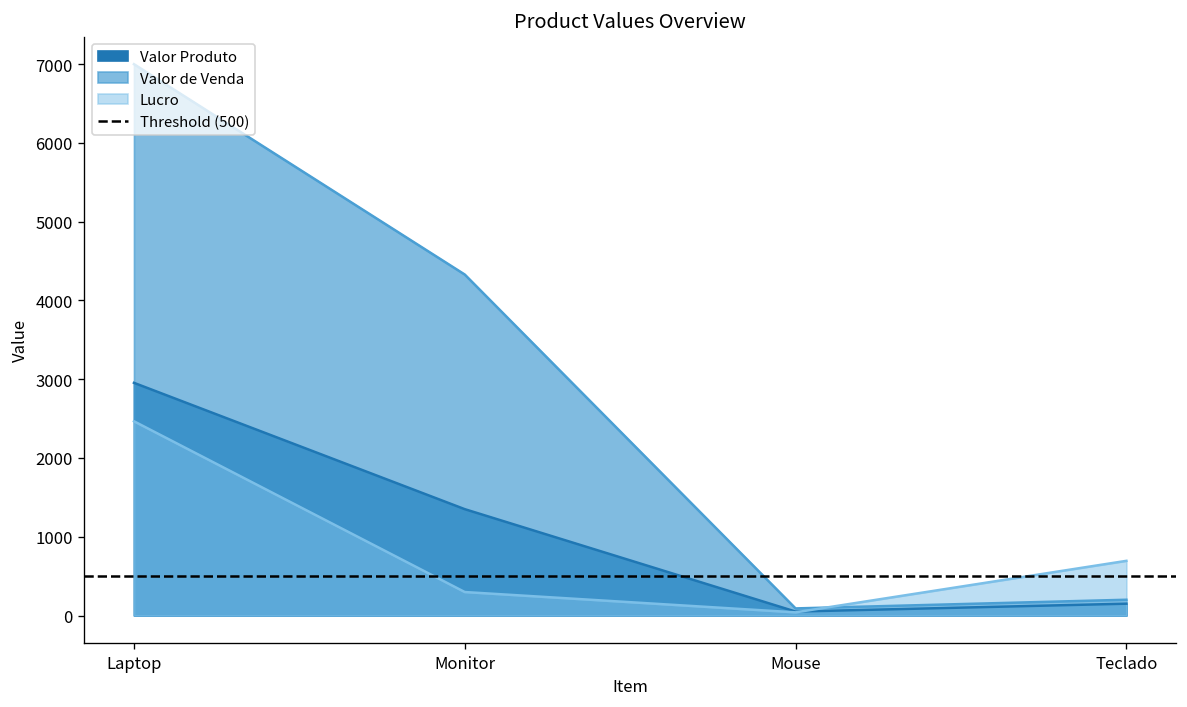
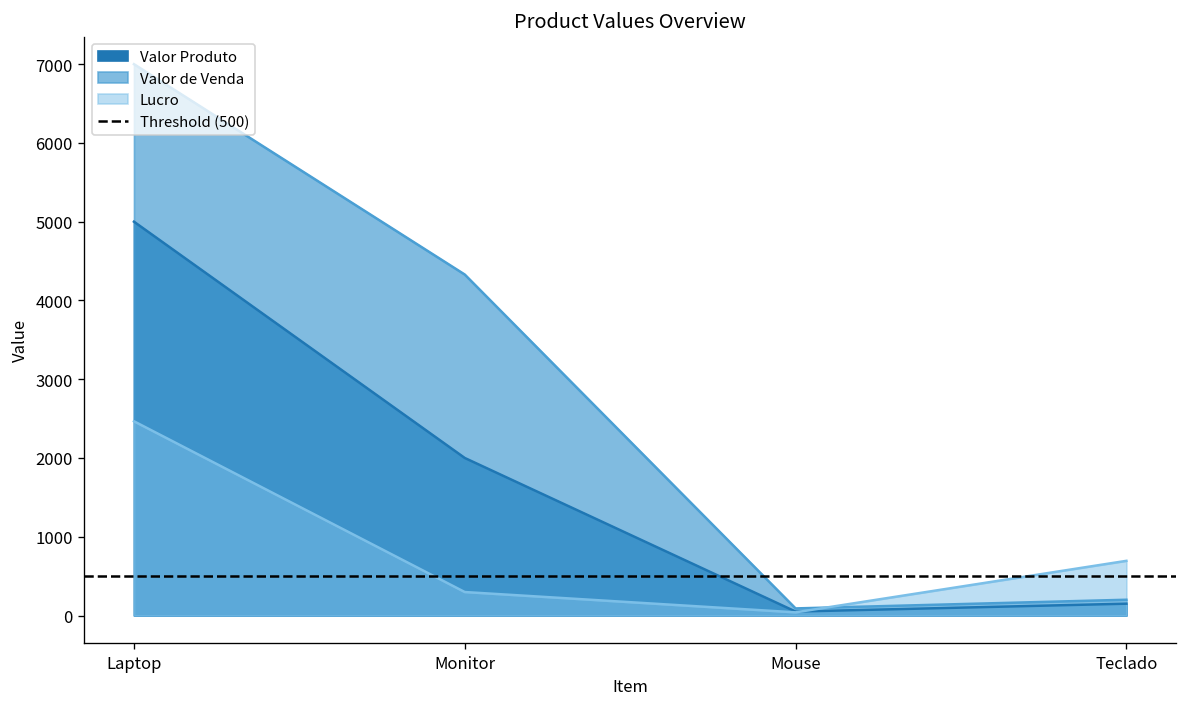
  {
    "Valor Produto": {
-     "Laptop": 3000,
-     "Monitor": 1400,
+     "Laptop": 5000,
+     "Monitor": 2000,
      "Teclado": 200
    },
    "Valor de Venda": {
      "Monitor": 4300,
      "Mouse": 100,
      "Teclado": 200
    },
    "Lucro": {
      "Laptop": 2500,
      "Monitor": 300,
      "Teclado": 700
    }
  }
